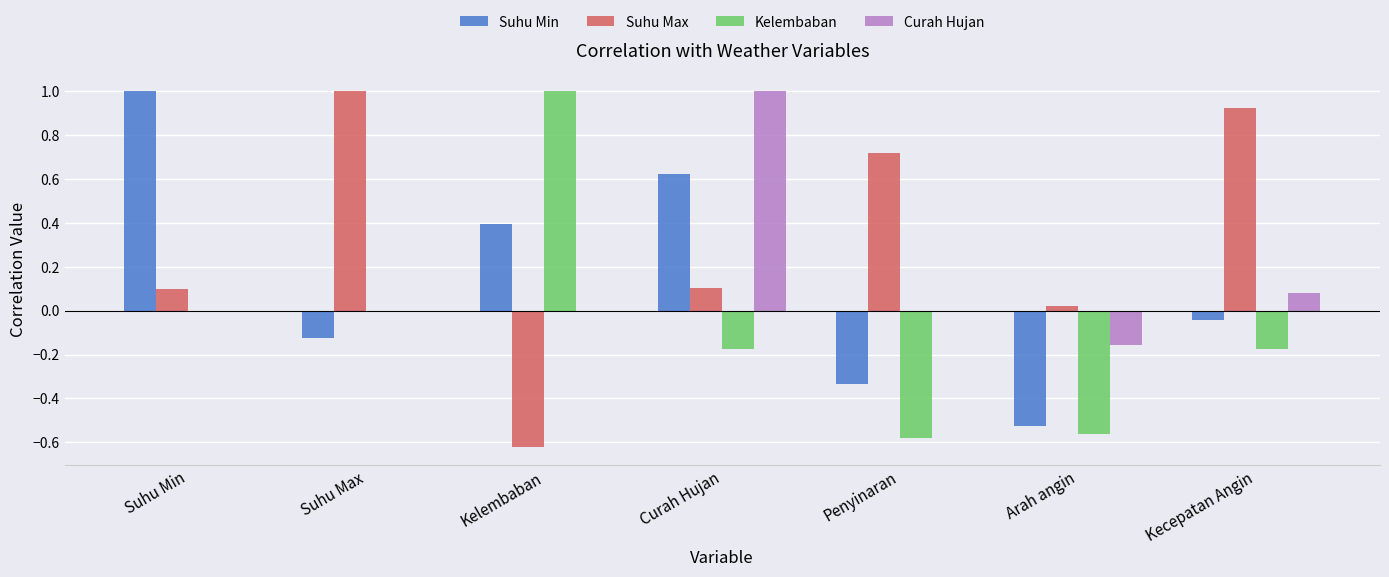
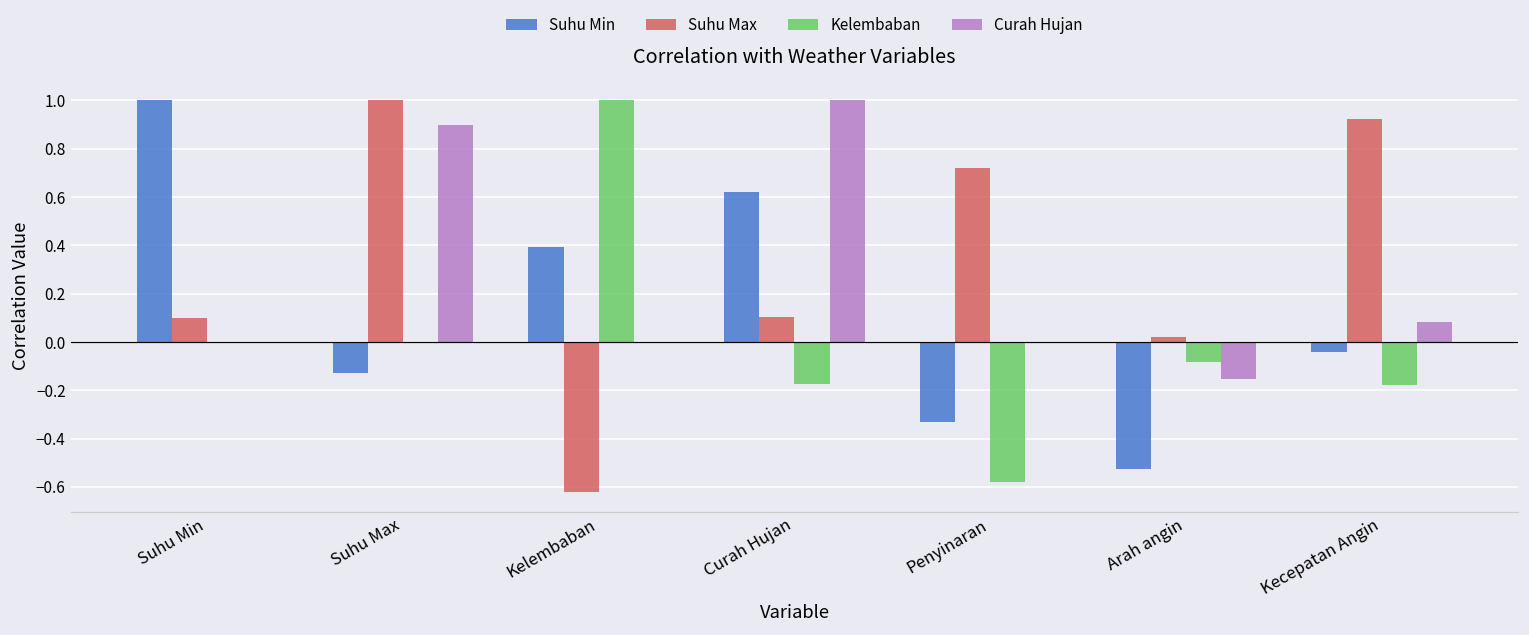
  {
    "Suhu Min": {
      "Suhu Min": 1.00,
      "Suhu Max": -0.13,
      "Kelembaban": 0.40,
      "Curah Hujan": 0.62,
      "Penyinaran": -0.33,
      "Arah angin": -0.53,
      "Kecepatan Angin": -0.04
    },
    "Suhu Max": {
      "Suhu Min": 0.10,
      "Suhu Max": 1.00,
      "Kelembaban": -0.62,
      "Curah Hujan": 0.10,
      "Penyinaran": 0.72,
      "Arah angin": 0.02,
      "Kecepatan Angin": 0.92
    },
    "Kelembaban": {
      "Suhu Min": 0.00,
      "Suhu Max": 0.00,
      "Kelembaban": 1.00,
      "Curah Hujan": -0.18,
      "Penyinaran": -0.58,
-     "Arah angin": -0.56,
+     "Arah angin": -0.08,
      "Kecepatan Angin": -0.18
    },
    "Curah Hujan": {
      "Suhu Min": 0.0,
-     "Suhu Max": 0.0,
+     "Suhu Max": 0.9,
      "Kelembaban": 0.0,
      "Curah Hujan": 1.0,
      "Arah angin": -0.15,
      "Kecepatan Angin": 0.08
    }
  }
